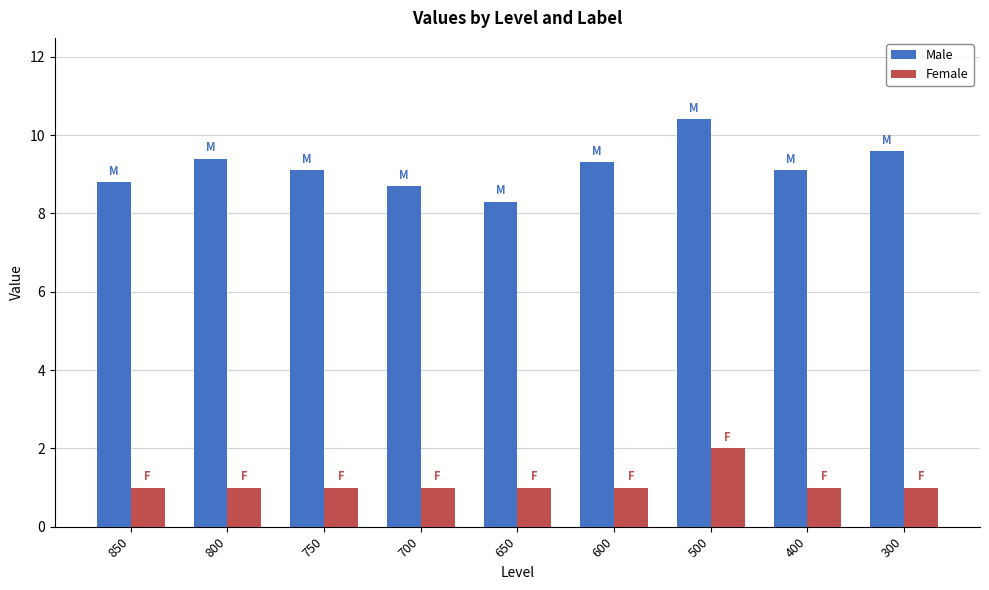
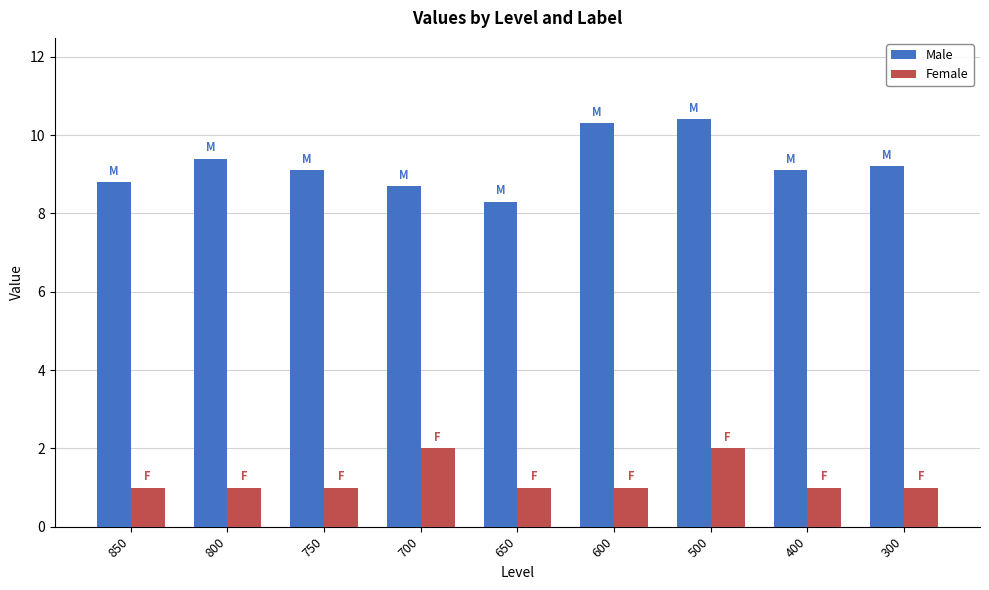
  {
    "Male": {
      "850": 8.8,
      "800": 9.4,
      "750": 9.1,
      "700": 8.7,
      "650": 8.3,
-     "600": 9.3,
+     "600": 10.3,
      "500": 10.4,
      "400": 9.1,
-     "300": 9.6
+     "300": 9.2
    },
    "Female": {
      "850": 1,
      "800": 1,
      "750": 1,
-     "700": 1,
+     "700": 2,
      "650": 1,
      "600": 1,
      "500": 2,
      "400": 1,
      "300": 1
    }
  }
